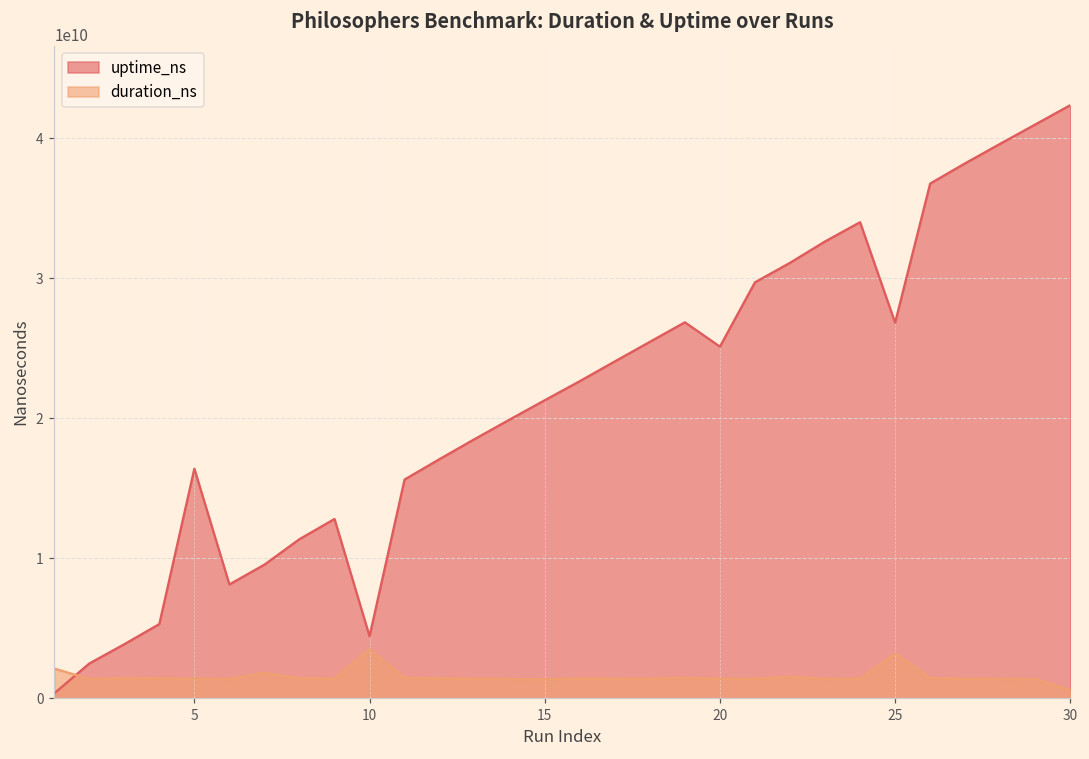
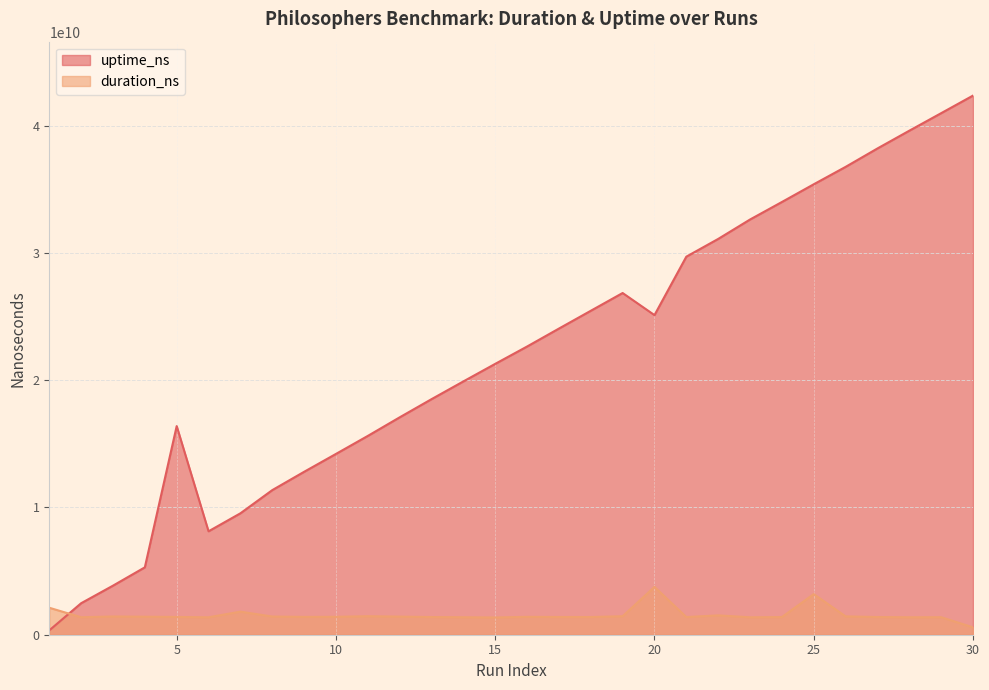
  {
    "uptime_ns": {
      "5": 16400000000,
-     "10": 4400000000,
+     "10": 14200000000,
      "15": 21300000000,
      "20": 25100000000,
-     "25": 26800000000,
+     "25": 35400000000,
      "30": 42400000000
    },
    "duration_ns": {
      "5": 1400000000,
-     "10": 3500000000,
+     "10": 1400000000,
      "15": 1400000000,
-     "20": 1400000000,
+     "20": 3800000000,
      "25": 3200000000,
      "30": 600000000
    }
  }
